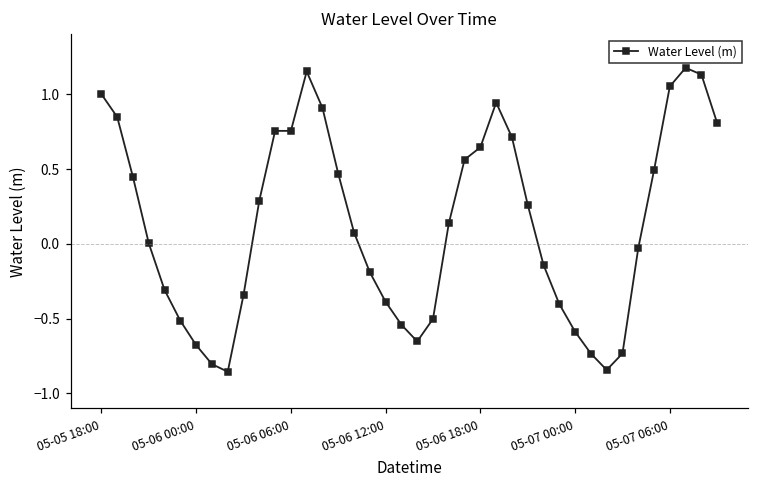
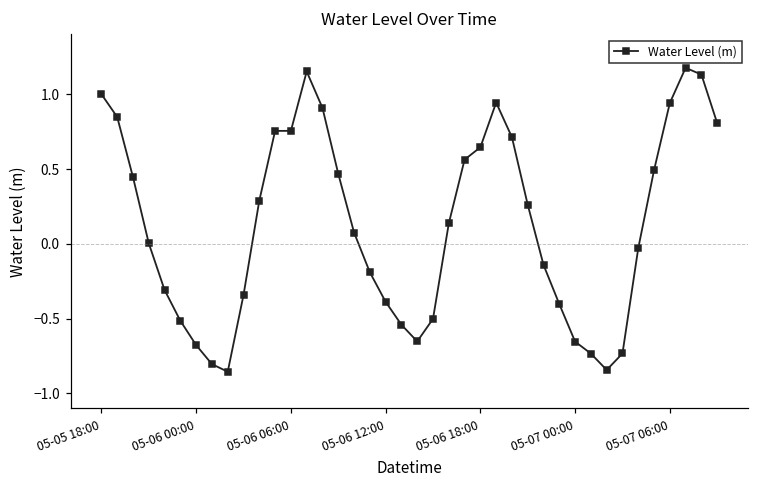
  {
    "05-05 18:00": 1.00,
    "05-06 00:00": -0.68,
    "05-06 06:00": 0.76,
    "05-06 12:00": -0.39,
    "05-06 18:00": 0.65,
-   "05-07 00:00": -0.59,
-   "05-07 06:00": 1.05
+   "05-07 00:00": -0.65,
+   "05-07 06:00": 0.94
  }
